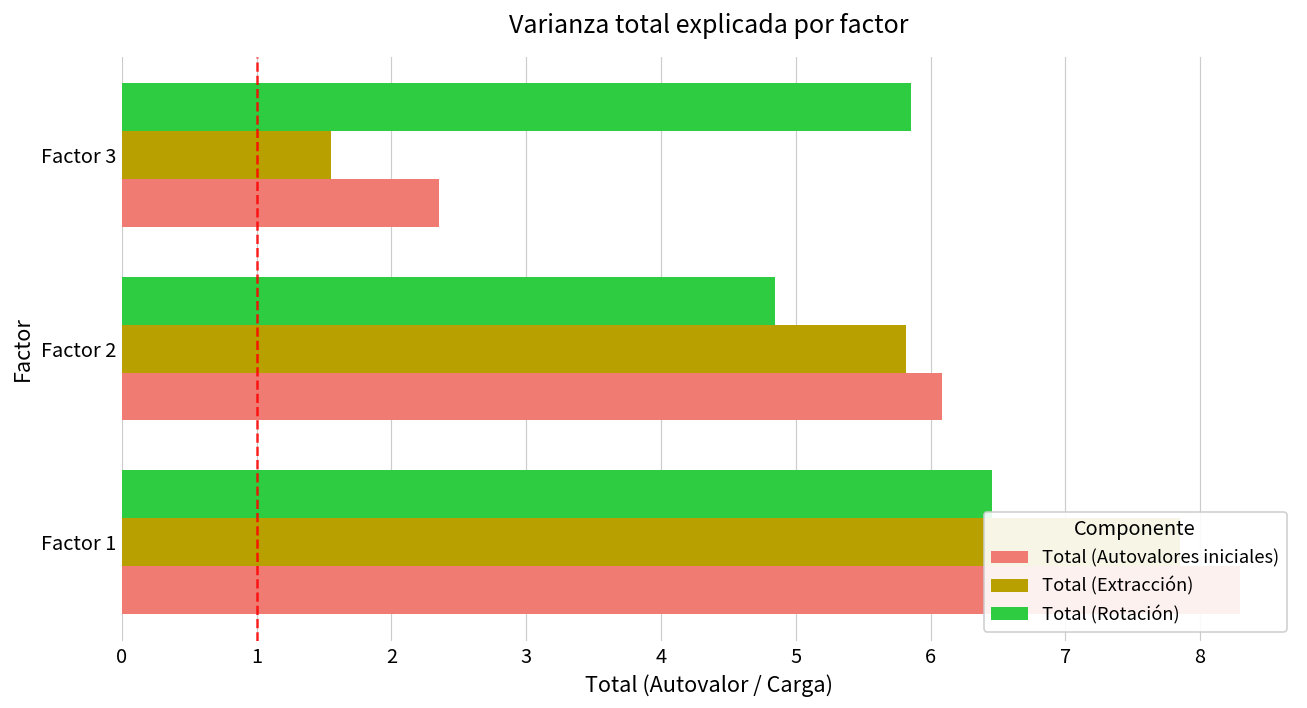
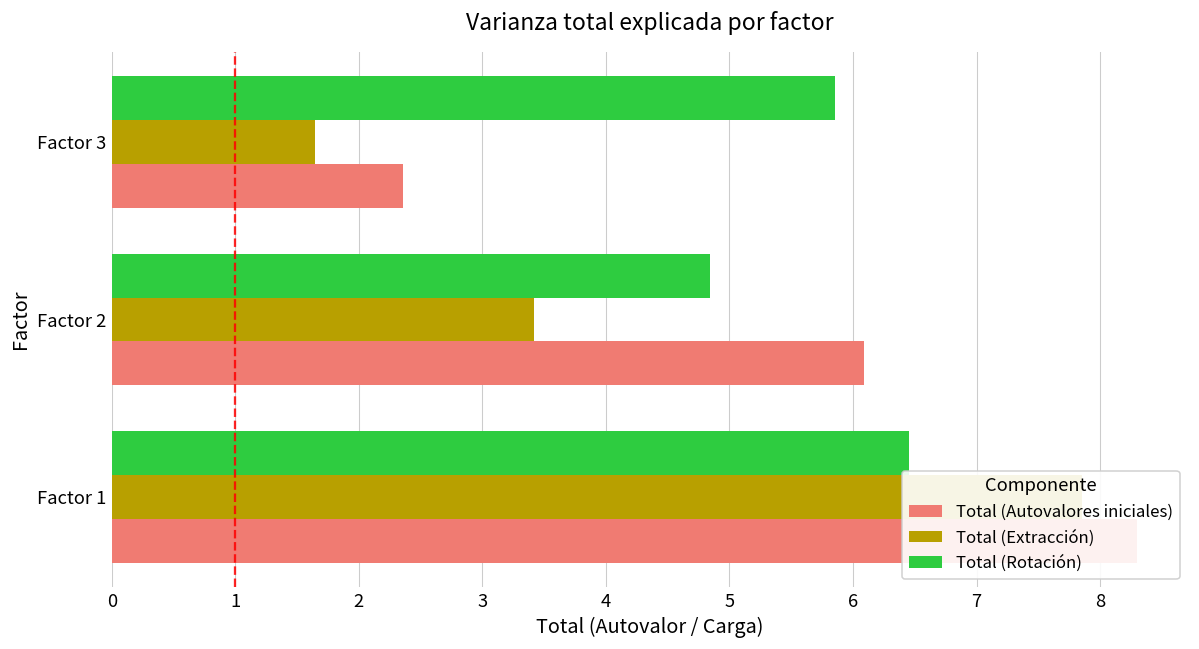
  {
    "Total (Autovalores iniciales)": {
      "Factor 3": 2.36,
      "Factor 2": 6.09
    },
    "Total (Extracción)": {
-     "Factor 3": 1.56,
-     "Factor 2": 5.82
+     "Factor 3": 1.64,
+     "Factor 2": 3.42
    },
    "Total (Rotación)": {
      "Factor 3": 5.86,
      "Factor 2": 4.84,
      "Factor 1": 6.46
    }
  }
